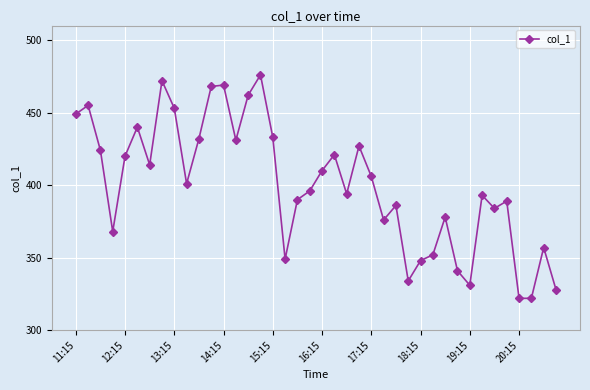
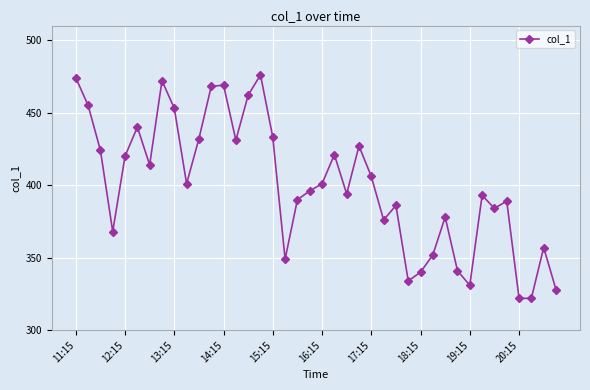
  {
-   "11:15": 449,
+   "11:15": 474,
    "12:15": 420,
    "13:15": 453,
    "14:15": 469,
    "15:15": 433,
-   "16:15": 410,
+   "16:15": 401,
    "17:15": 406,
-   "18:15": 348,
+   "18:15": 340,
    "19:15": 331,
    "20:15": 322
  }
